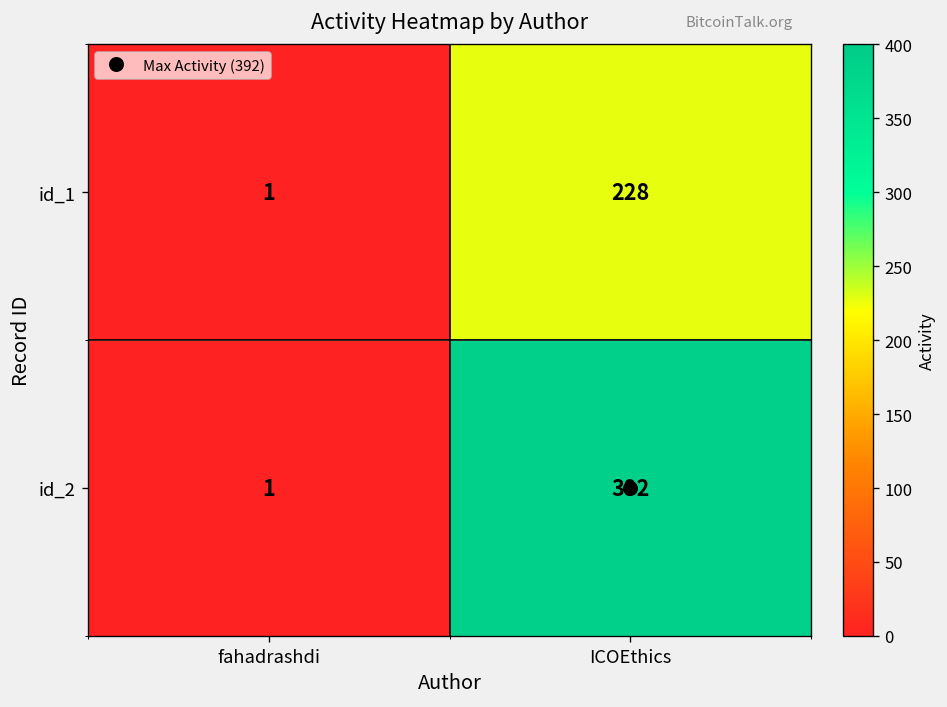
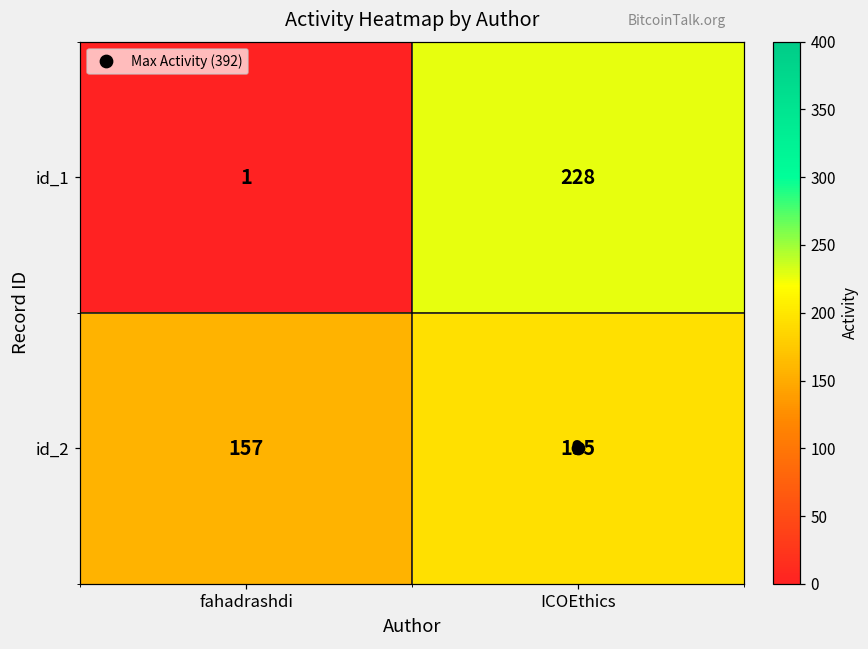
  {
    "id_1": {
      "fahadrashdi": 1,
      "ICOEthics": 228
    },
    "id_2": {
-     "fahadrashdi": 1,
-     "ICOEthics": 392
+     "fahadrashdi": 157,
+     "ICOEthics": 195
    }
  }
